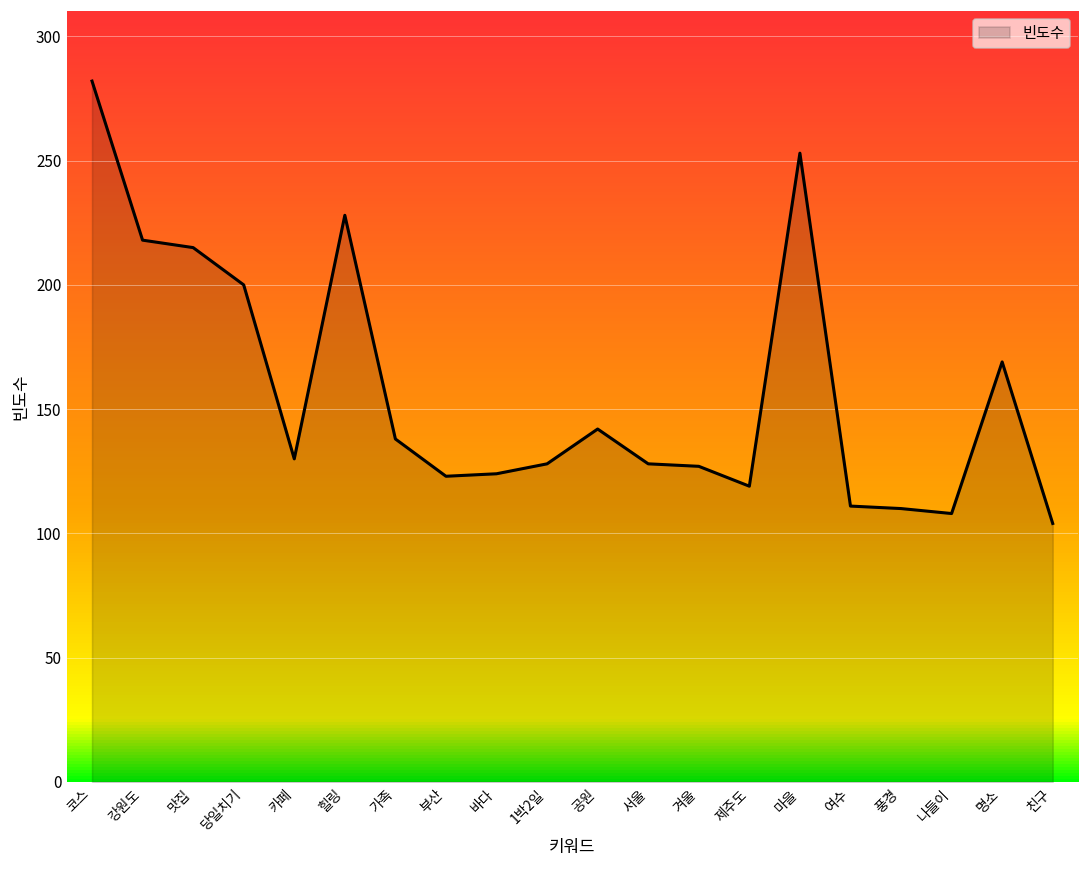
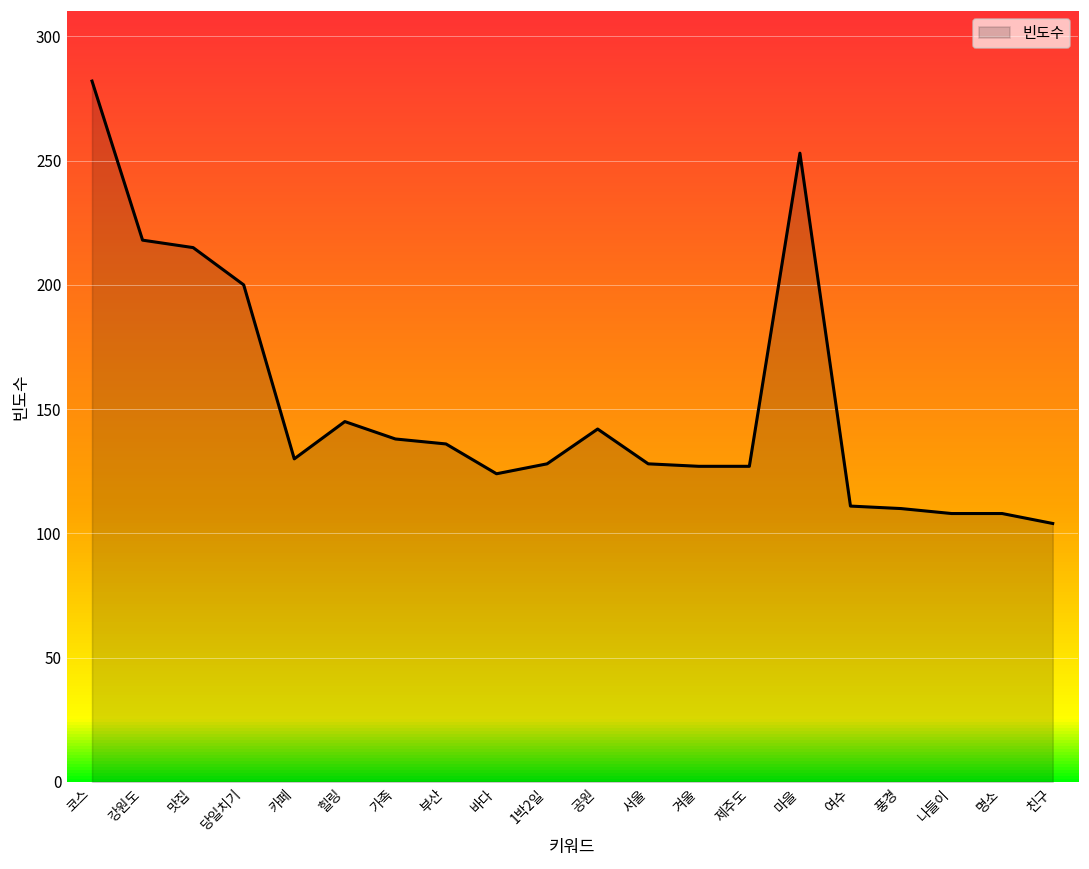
  {
    "코스": 282,
    "강원도": 218,
    "맛집": 215,
    "당일치기": 200,
    "카페": 130,
-   "힐링": 228,
+   "힐링": 145,
    "가족": 138,
-   "부산": 123,
+   "부산": 136,
    "바다": 124,
    "1박2일": 128,
    "공원": 142,
    "서울": 128,
    "겨울": 127,
-   "제주도": 119,
+   "제주도": 127,
    "마을": 253,
    "여수": 111,
    "풍경": 110,
    "나들이": 108,
-   "명소": 169,
+   "명소": 108,
    "친구": 104
  }
